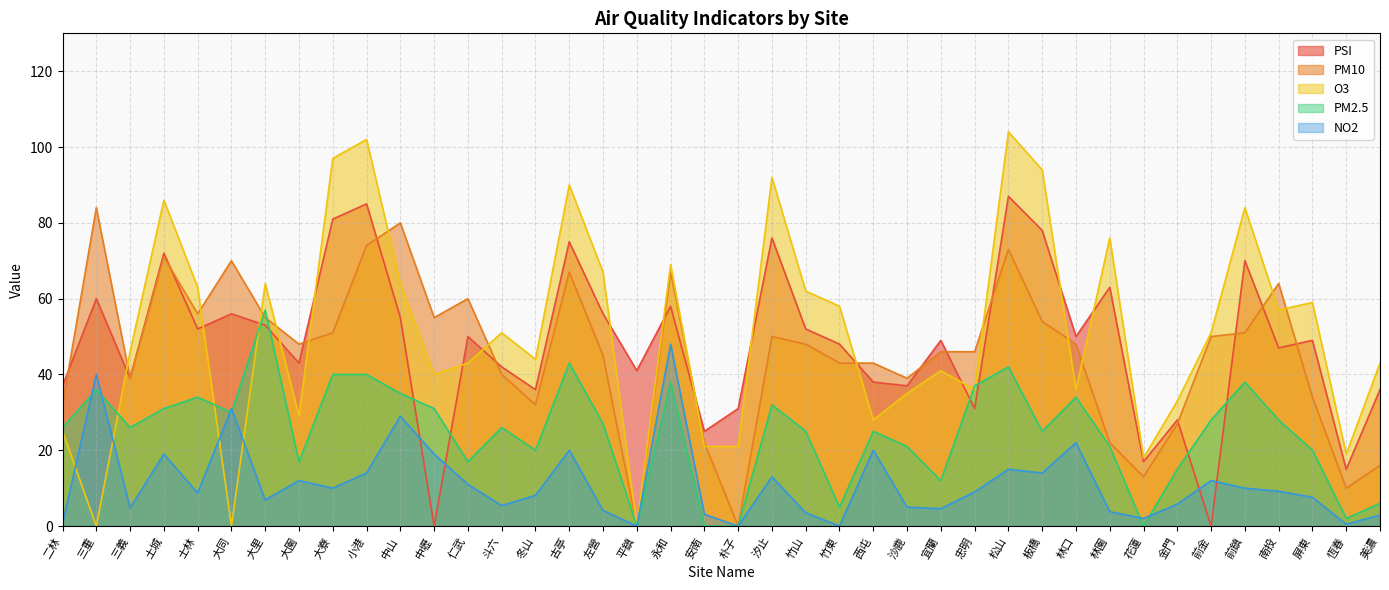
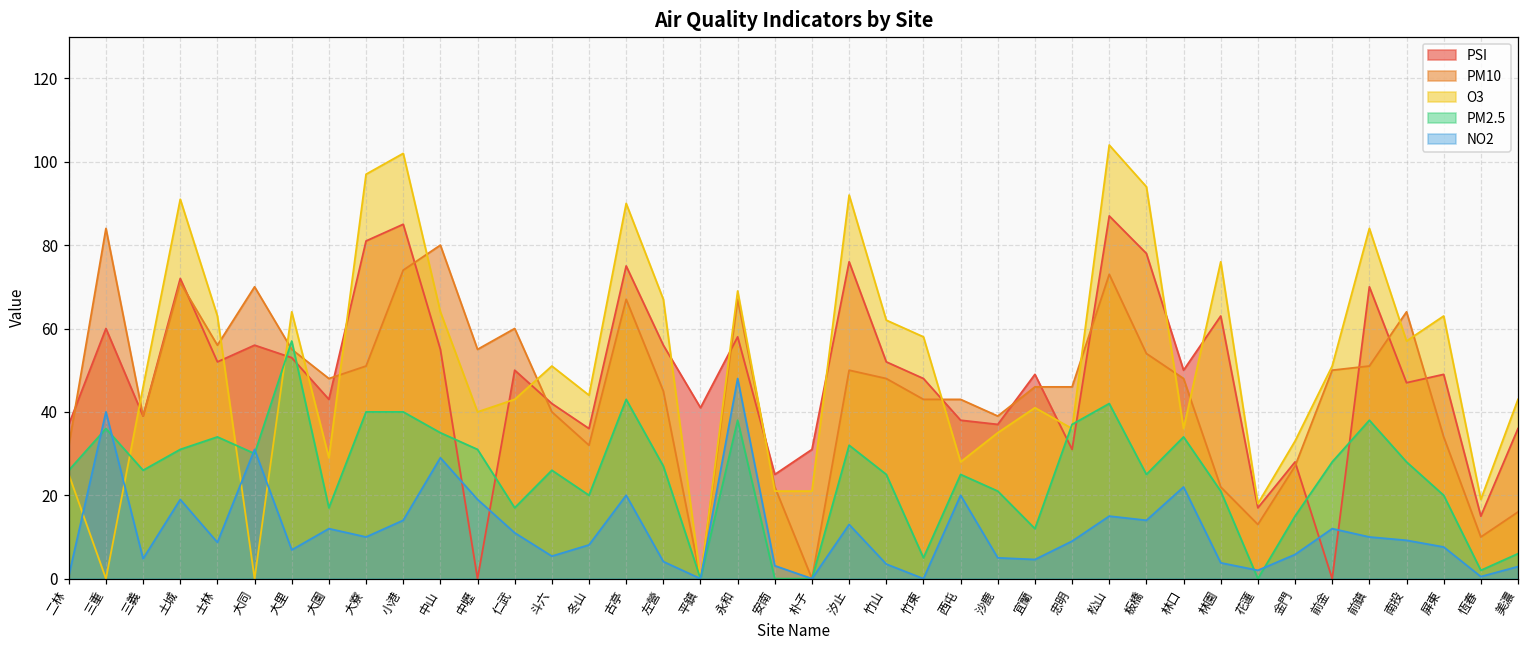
  {
    "O3": {
      "二林": 25,
      "三重": 0,
      "三義": 46,
-     "土城": 86,
+     "土城": 91,
      "士林": 63,
      "大同": 0,
      "大里": 64,
      "大園": 29,
      "大寮": 97,
      "小港": 102,
      "中山": 64,
      "中壢": 40,
      "仁武": 43,
      "斗六": 51,
      "冬山": 44,
      "古亭": 90,
      "左營": 67,
      "永和": 69,
      "安南": 21,
      "朴子": 21,
      "汐止": 92,
      "竹山": 62,
      "竹東": 58,
      "西屯": 28,
      "沙鹿": 35,
      "宜蘭": 41,
      "忠明": 36,
      "松山": 104,
      "板橋": 94,
      "林口": 36,
      "林園": 76,
      "花蓮": 18,
      "金門": 33,
      "前金": 51,
      "前鎮": 84,
      "南投": 57,
-     "屏東": 59,
+     "屏東": 63,
      "恆春": 19,
      "美濃": 43
    },
    "PM2.5": {
      "二林": 26,
      "三重": 36,
      "三義": 26,
      "土城": 31,
      "士林": 34,
      "大同": 30,
      "大里": 57,
      "大園": 17,
      "大寮": 40,
      "小港": 40,
      "中山": 35,
      "中壢": 31,
      "仁武": 17,
      "斗六": 26,
      "冬山": 20,
      "古亭": 43,
      "左營": 27,
      "永和": 38,
      "安南": 0,
      "汐止": 32,
      "竹山": 25,
      "竹東": 5,
      "西屯": 25,
      "沙鹿": 21,
      "宜蘭": 12,
      "忠明": 37,
      "松山": 42,
      "板橋": 25,
      "林口": 34,
      "林園": 21,
      "花蓮": 0,
      "金門": 15,
      "前金": 28,
      "前鎮": 38,
      "南投": 28,
      "屏東": 20,
      "恆春": 2,
      "美濃": 6
    },
    "NO2": {
      "二林": 1,
      "三重": 40,
      "三義": 5,
      "土城": 19,
      "士林": 9,
      "大同": 31,
      "大里": 7,
      "大園": 12,
      "大寮": 10,
      "小港": 14,
      "中山": 29,
      "中壢": 19,
      "仁武": 11,
      "斗六": 5,
      "冬山": 8,
      "古亭": 20,
      "左營": 4,
      "永和": 48,
      "安南": 3,
      "汐止": 13,
      "竹山": 4,
      "竹東": 0,
      "西屯": 20,
      "沙鹿": 5,
      "宜蘭": 5,
      "忠明": 9,
      "松山": 15,
      "板橋": 14,
      "林口": 22,
      "林園": 4,
      "花蓮": 2,
      "金門": 6,
      "前金": 12,
      "前鎮": 10,
      "南投": 9,
      "屏東": 8,
      "恆春": 1,
      "美濃": 3
    }
  }
